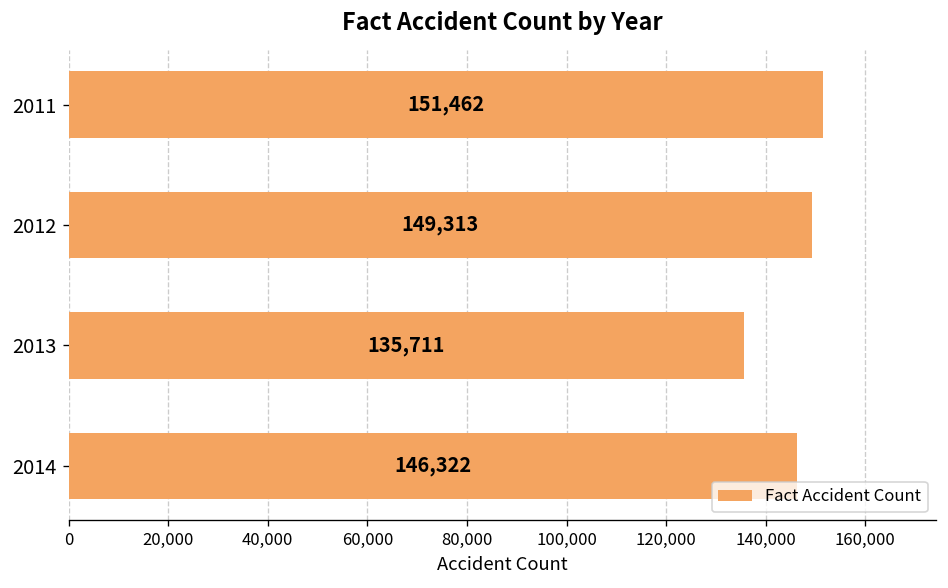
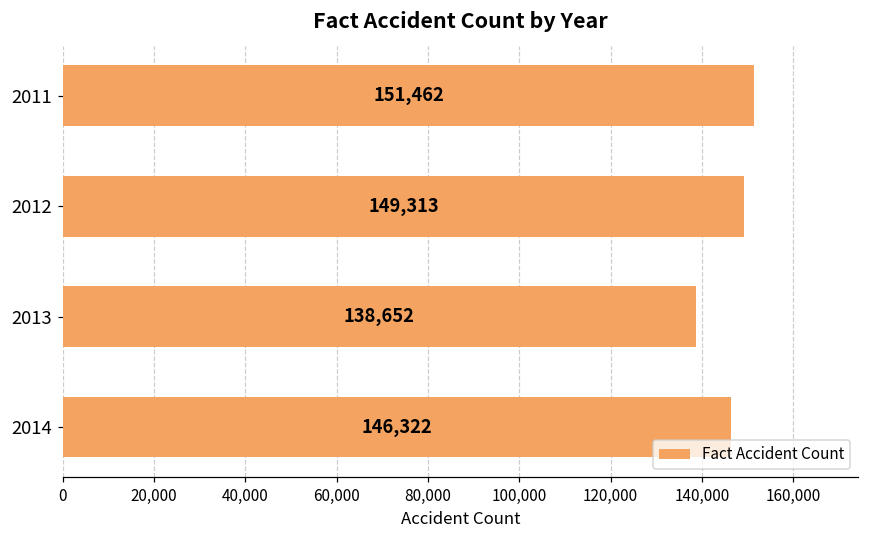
  {
    "2011": "151,462",
    "2012": "149,313",
-   "2013": "135,711",
+   "2013": "138,652",
    "2014": "146,322"
  }
